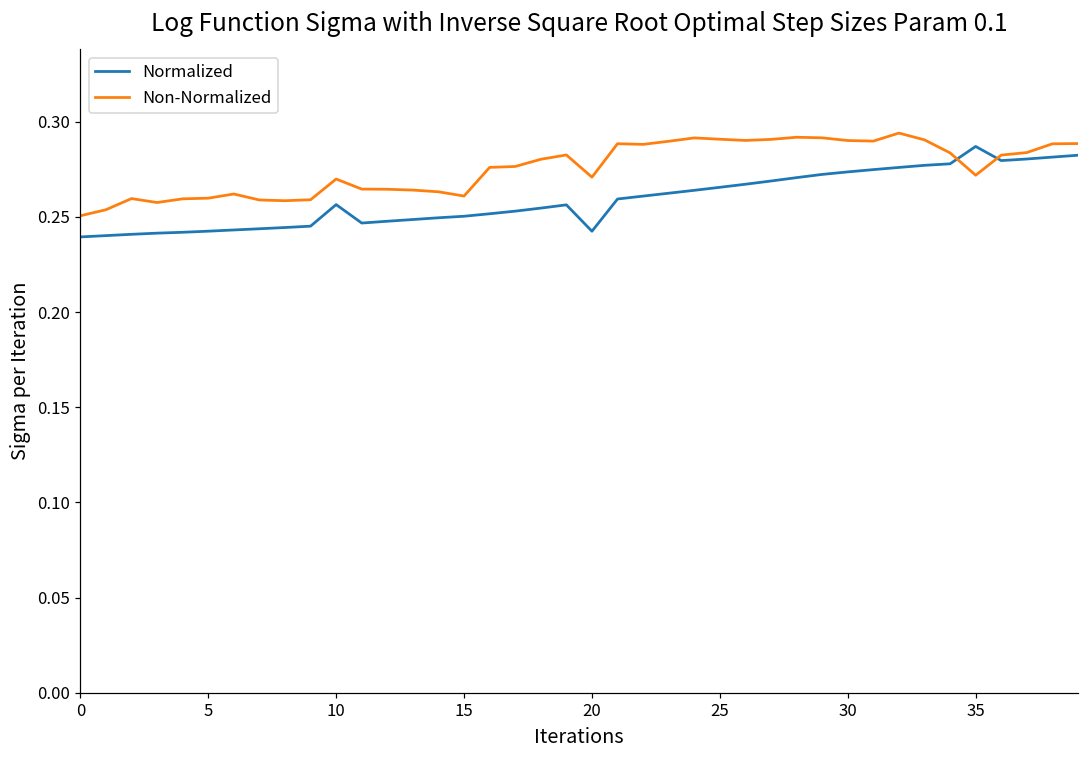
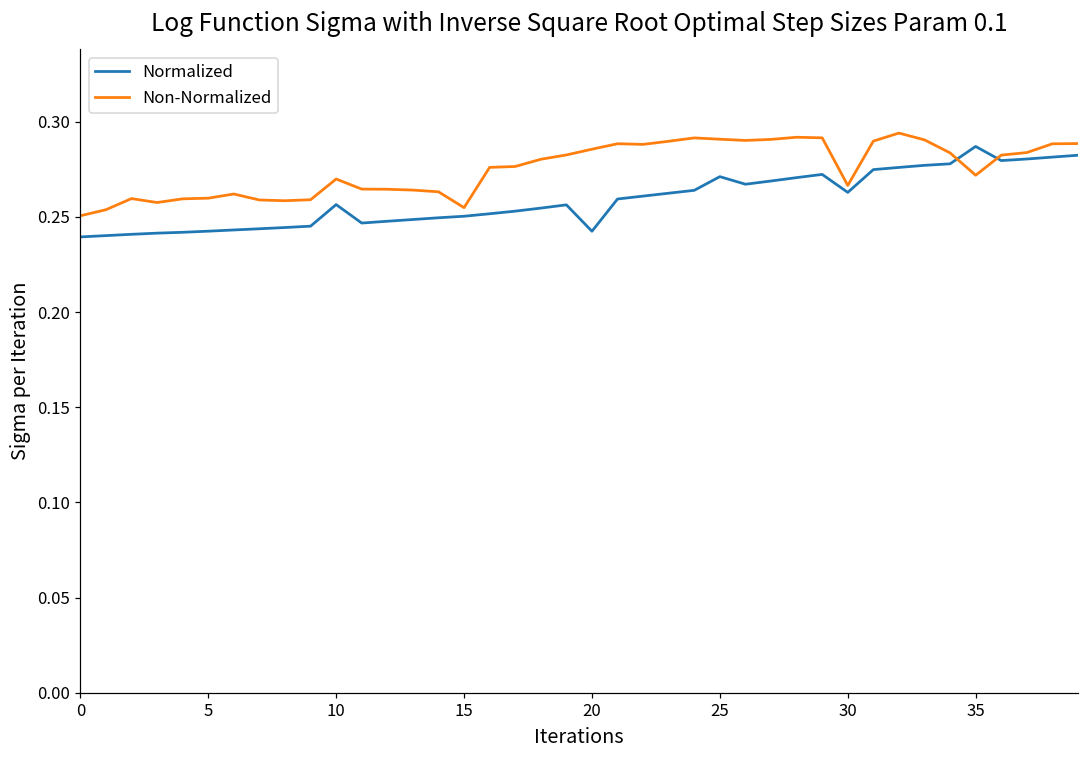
  {
    "Normalized": {
      "0": 0.240,
      "5": 0.243,
      "10": 0.256,
      "15": 0.250,
      "20": 0.242,
-     "25": 0.266,
-     "30": 0.274,
+     "25": 0.271,
+     "30": 0.263,
      "35": 0.287
    },
    "Non-Normalized": {
      "0": 0.251,
      "5": 0.260,
      "10": 0.270,
-     "15": 0.261,
-     "20": 0.271,
+     "15": 0.255,
+     "20": 0.286,
      "25": 0.291,
-     "30": 0.290,
+     "30": 0.267,
      "35": 0.272
    }
  }
